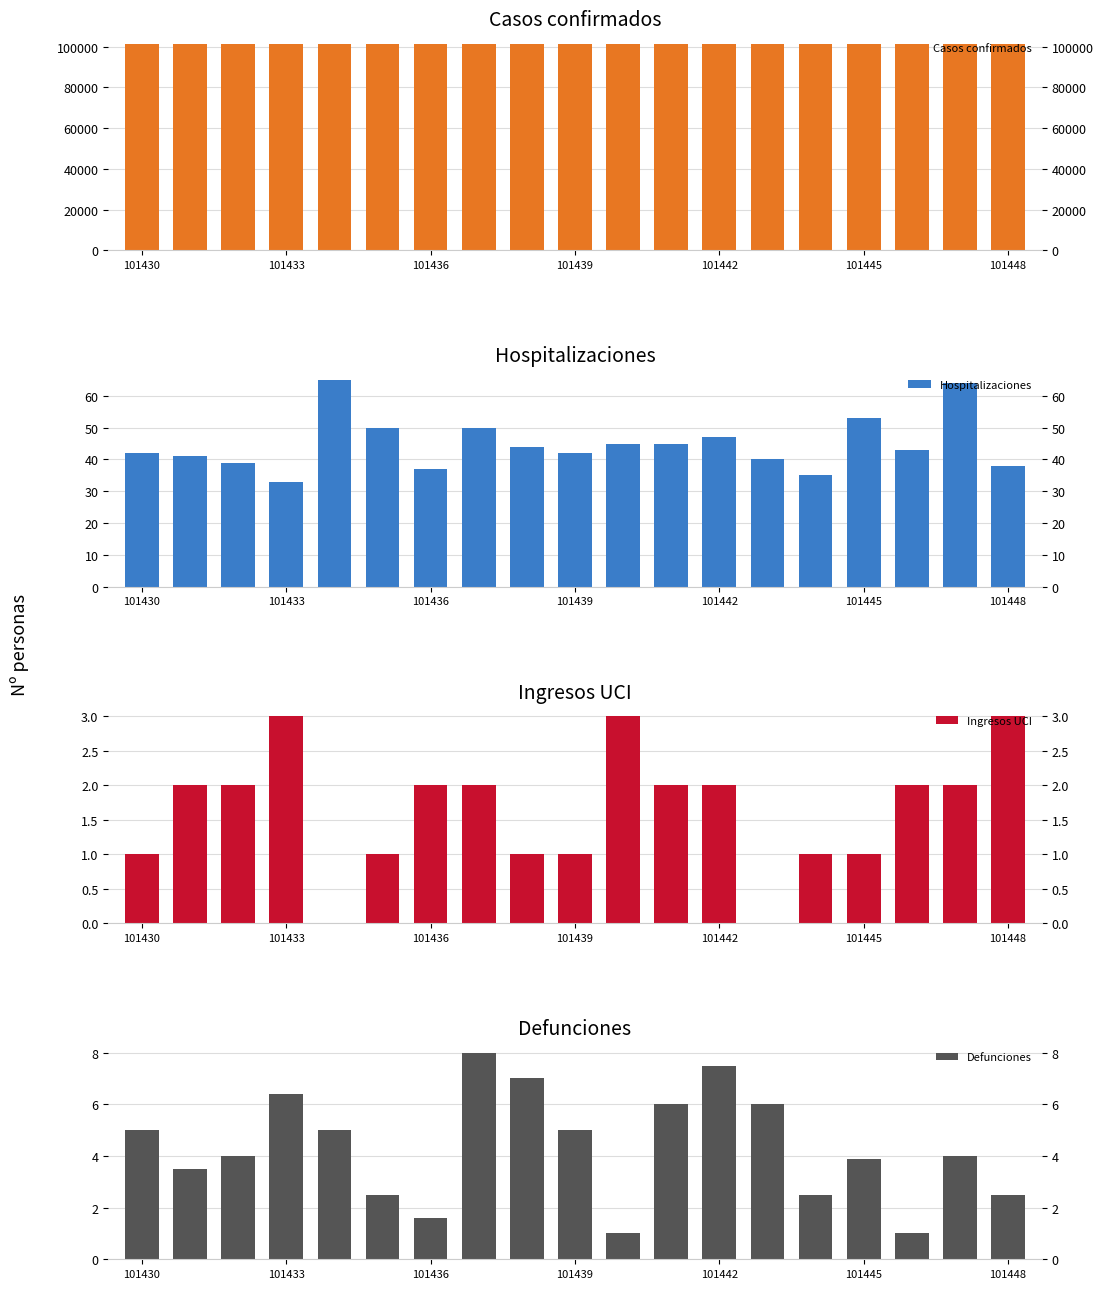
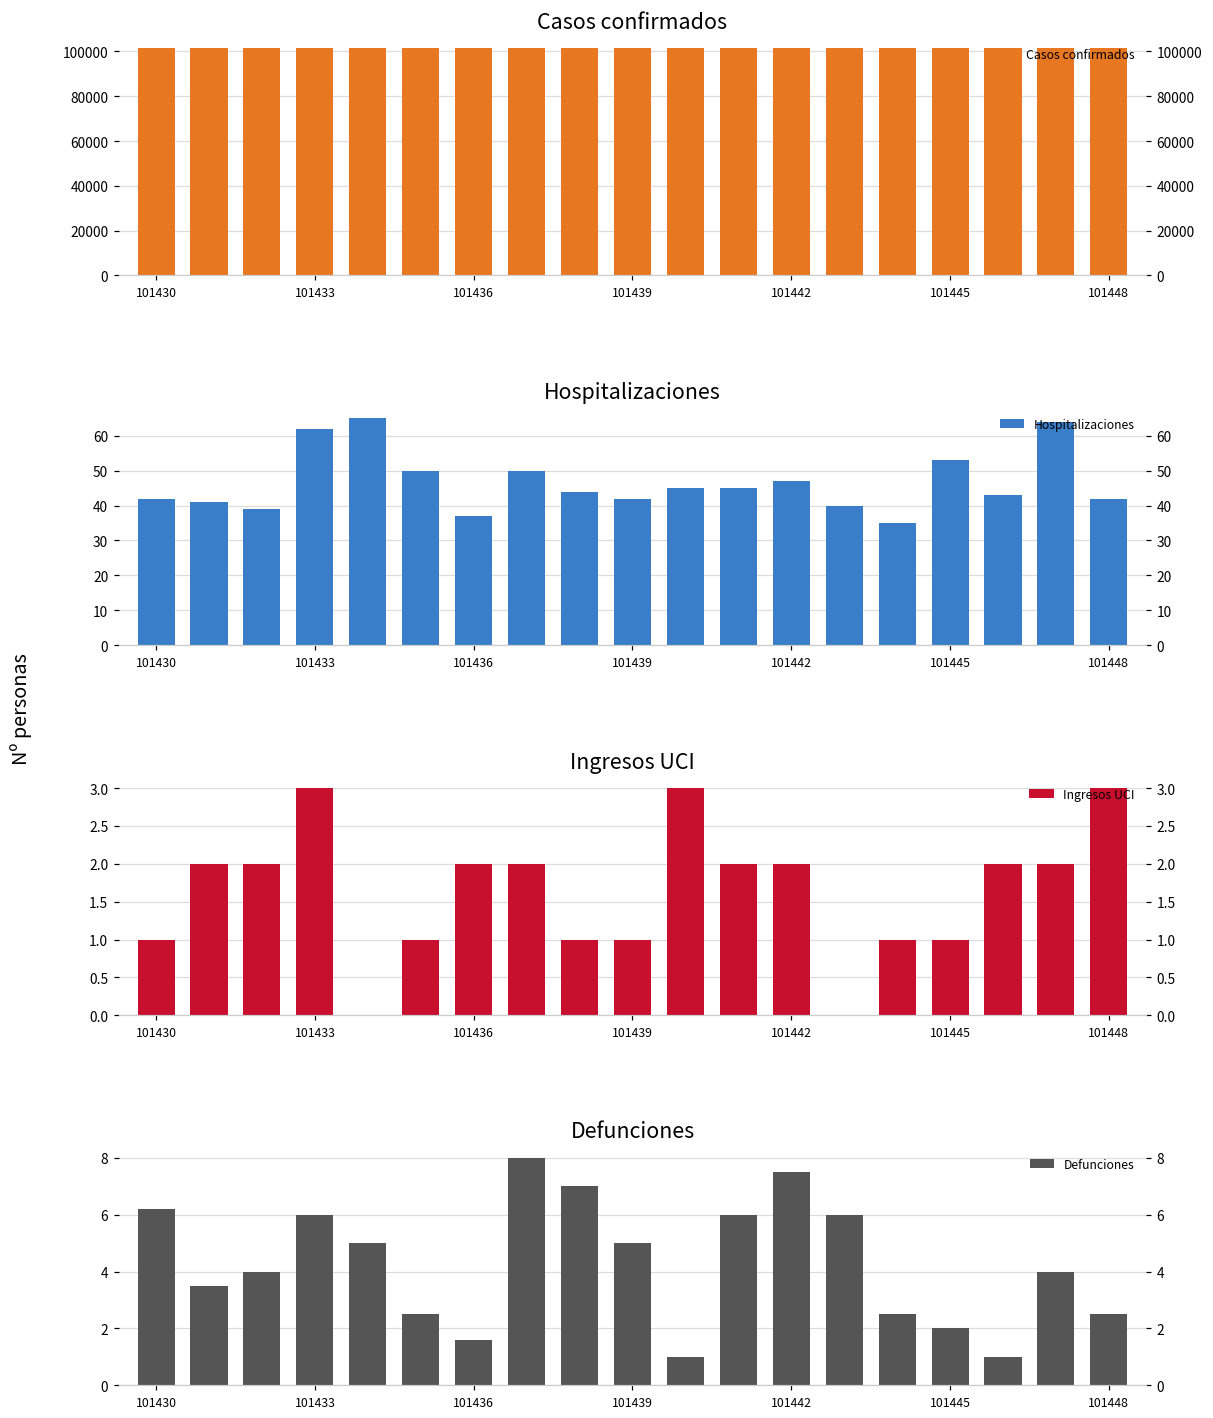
  {
    "Casos confirmados": {
      "101430": 101000,
      "101433": 101000,
      "101436": 101000,
      "101439": 101000,
      "101442": 101000,
      "101445": 101000,
      "101448": 101000
    },
    "Hospitalizaciones": {
      "101430": 42,
-     "101433": 33,
+     "101433": 62,
      "101436": 37,
      "101439": 42,
      "101442": 47,
      "101445": 53,
-     "101448": 38
+     "101448": 42
    },
    "Ingresos UCI": {
      "101430": 1.0,
      "101433": 3.0,
      "101436": 2.0,
      "101439": 1.0,
      "101442": 2.0,
      "101445": 1.0,
      "101448": 3.0
    },
    "Defunciones": {
-     "101430": 5.0,
-     "101433": 6.4,
+     "101430": 6.2,
+     "101433": 6.0,
      "101436": 1.6,
      "101439": 5.0,
      "101442": 7.5,
-     "101445": 3.9,
+     "101445": 2.0,
      "101448": 2.5
    }
  }
